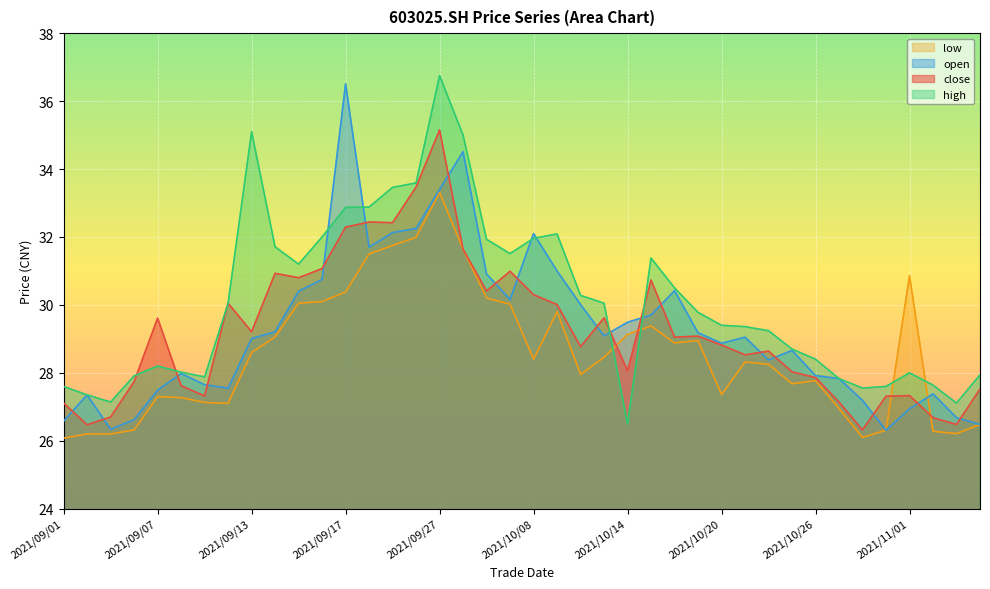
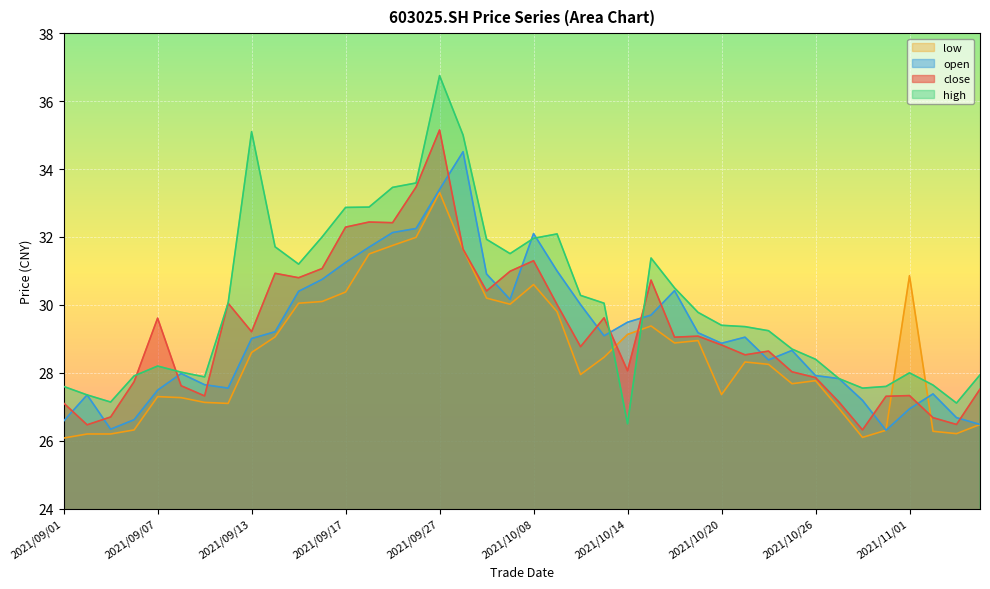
  {
    "low": {
      "2021/09/01": 26.1,
      "2021/09/07": 27.3,
      "2021/09/13": 28.6,
      "2021/09/17": 30.4,
      "2021/09/27": 33.3,
-     "2021/10/08": 28.4,
+     "2021/10/08": 30.6,
      "2021/10/14": 29.1,
      "2021/10/20": 27.4,
      "2021/10/26": 27.8,
      "2021/11/01": 30.9
    },
    "open": {
      "2021/09/01": 26.6,
      "2021/09/07": 27.5,
      "2021/09/13": 29.0,
-     "2021/09/17": 36.5,
+     "2021/09/17": 31.3,
      "2021/09/27": 33.4,
      "2021/10/08": 32.1,
      "2021/10/14": 29.5,
      "2021/11/01": 26.9
    },
    "close": {
      "2021/09/01": 27.1,
      "2021/09/07": 29.6,
      "2021/09/13": 29.2,
      "2021/09/17": 32.3,
      "2021/09/27": 35.2,
-     "2021/10/08": 30.3,
+     "2021/10/08": 31.3,
      "2021/10/14": 28.1,
      "2021/11/01": 27.3
    },
    "high": {
      "2021/09/01": 27.6,
      "2021/09/07": 28.2,
      "2021/09/13": 35.1,
      "2021/09/17": 32.9,
      "2021/09/27": 36.8,
      "2021/10/08": 32.0,
      "2021/10/14": 26.5,
      "2021/10/20": 29.4,
      "2021/10/26": 28.4,
      "2021/11/01": 28.0
    }
  }
